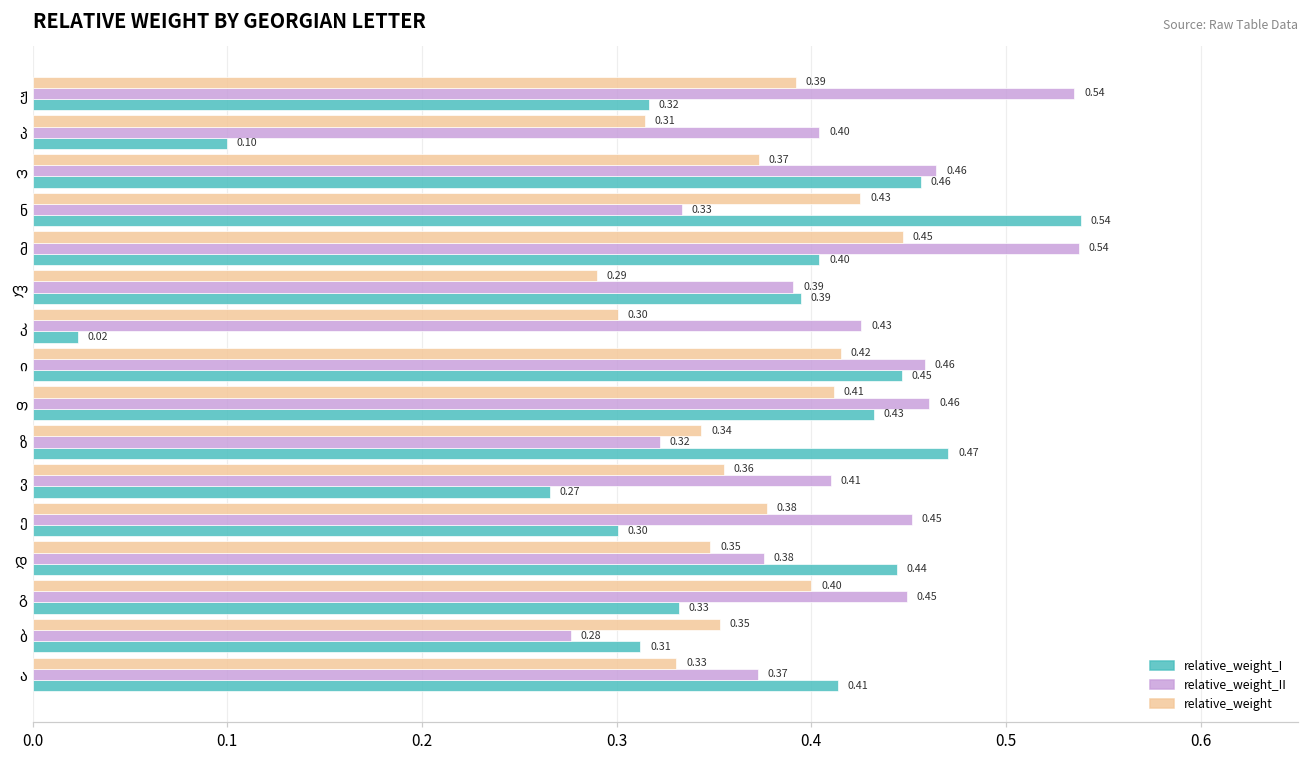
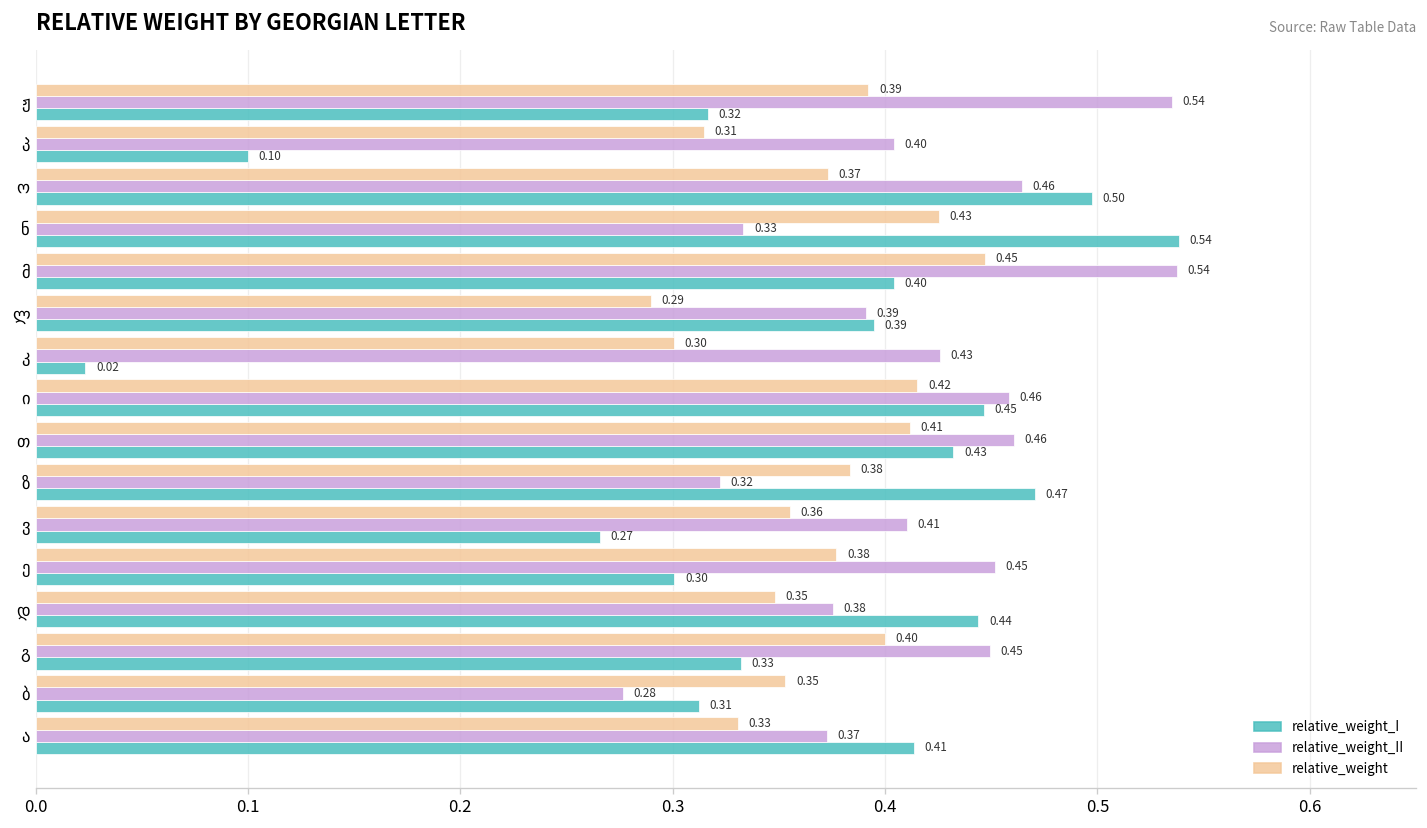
  {
    "relative_weight_I": {
      "ჟ": 0.32,
      "პ": 0.10,
-     "ო": 0.46,
+     "ო": 0.50,
      "ნ": 0.54,
      "მ": 0.40,
      "ლ": 0.39,
      "კ": 0.02,
      "ი": 0.45,
      "თ": 0.43,
      "ზ": 0.47,
      "ვ": 0.27,
      "ე": 0.30,
      "დ": 0.44,
      "გ": 0.33,
      "ბ": 0.31,
      "ა": 0.41
    },
    "relative_weight_II": {
      "ჟ": 0.54,
      "პ": 0.40,
      "ო": 0.46,
      "ნ": 0.33,
      "მ": 0.54,
      "კ": 0.43,
      "ი": 0.46,
      "თ": 0.46,
      "ზ": 0.32,
      "ვ": 0.41,
      "ე": 0.45,
      "დ": 0.38,
      "გ": 0.45,
      "ბ": 0.28,
      "ა": 0.37
    },
    "relative_weight": {
      "ჟ": 0.39,
      "პ": 0.31,
      "ო": 0.37,
      "ნ": 0.43,
      "მ": 0.45,
      "ლ": 0.29,
      "კ": 0.30,
      "ი": 0.42,
      "თ": 0.41,
-     "ზ": 0.34,
+     "ზ": 0.38,
      "ვ": 0.36,
      "ე": 0.38,
      "დ": 0.35,
      "გ": 0.40,
      "ბ": 0.35,
      "ა": 0.33
    }
  }
